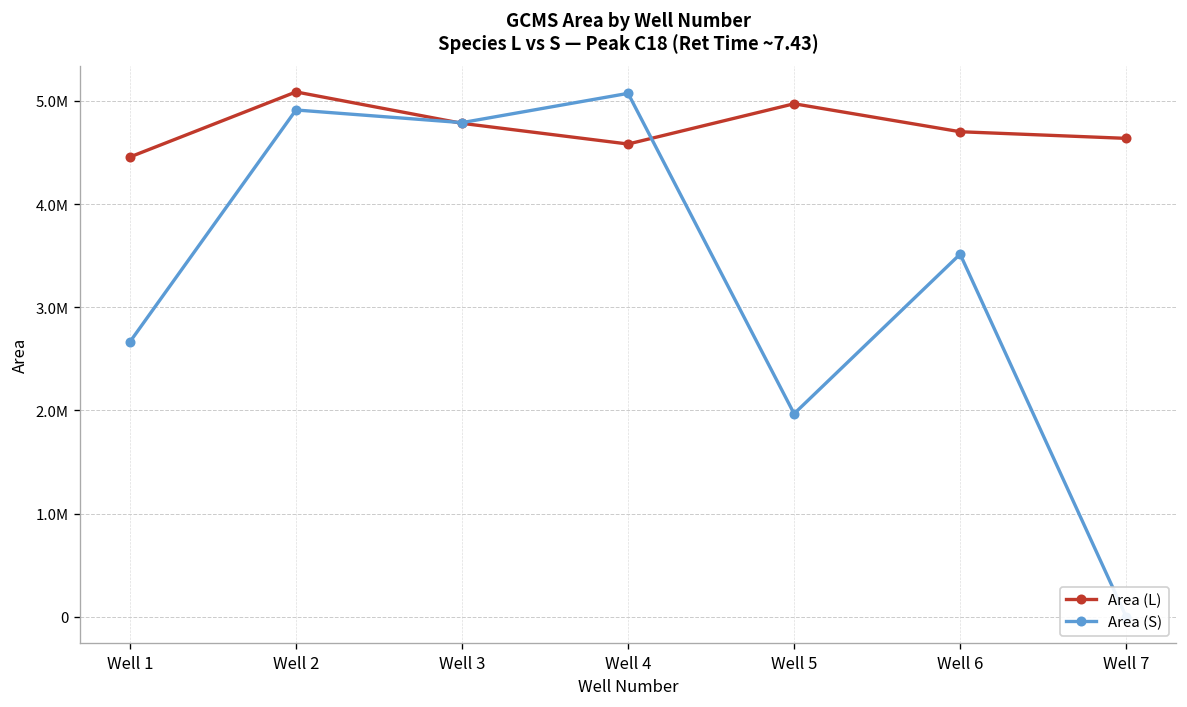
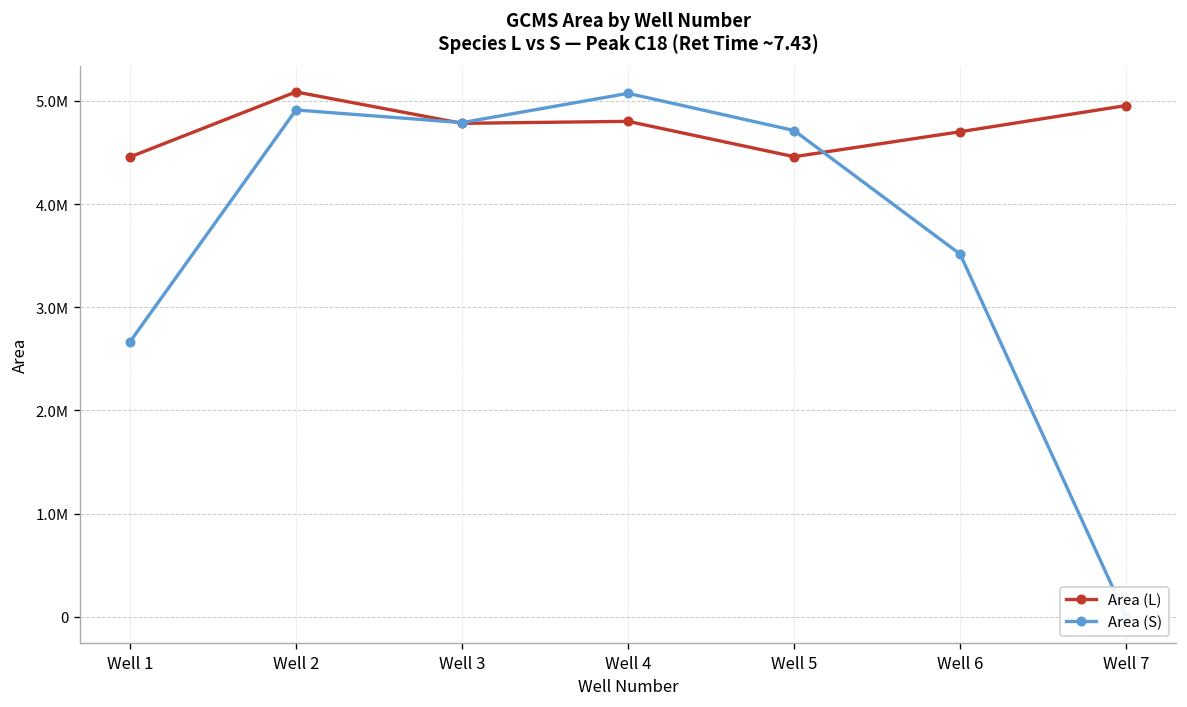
  {
    "Area (L)": {
      "Well 1": 4500000,
      "Well 2": 5100000,
-     "Well 4": 4600000,
-     "Well 5": 5000000,
+     "Well 4": 4800000,
+     "Well 5": 4500000,
      "Well 6": 4700000,
-     "Well 7": 4600000
+     "Well 7": 5000000
    },
    "Area (S)": {
      "Well 1": 2700000,
      "Well 2": 4900000,
      "Well 4": 5100000,
-     "Well 5": 2000000,
+     "Well 5": 4700000,
      "Well 6": 3500000
    }
  }
